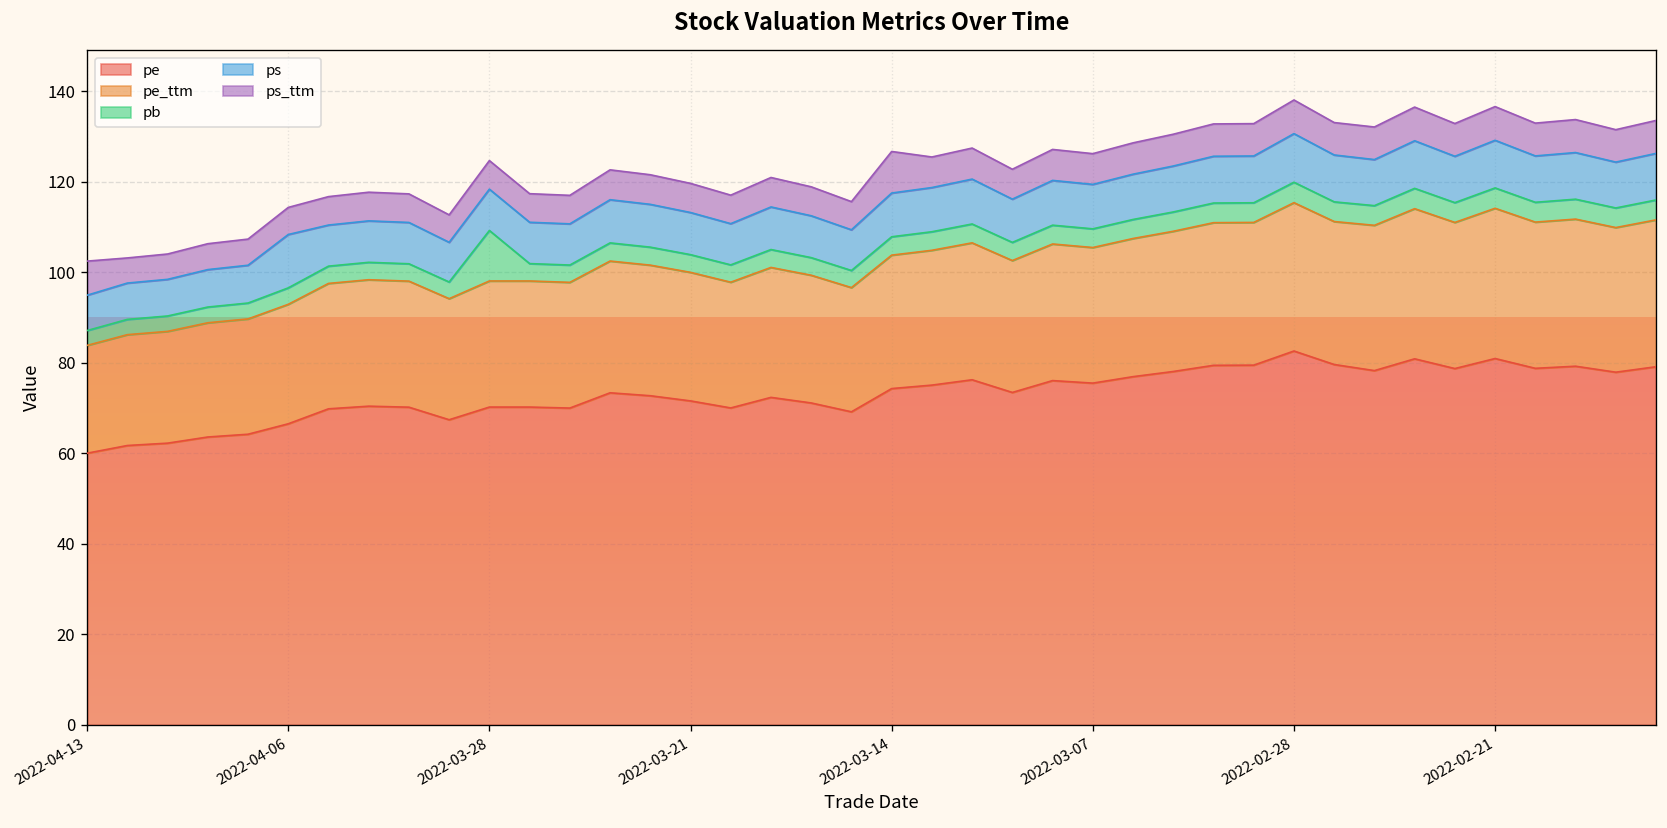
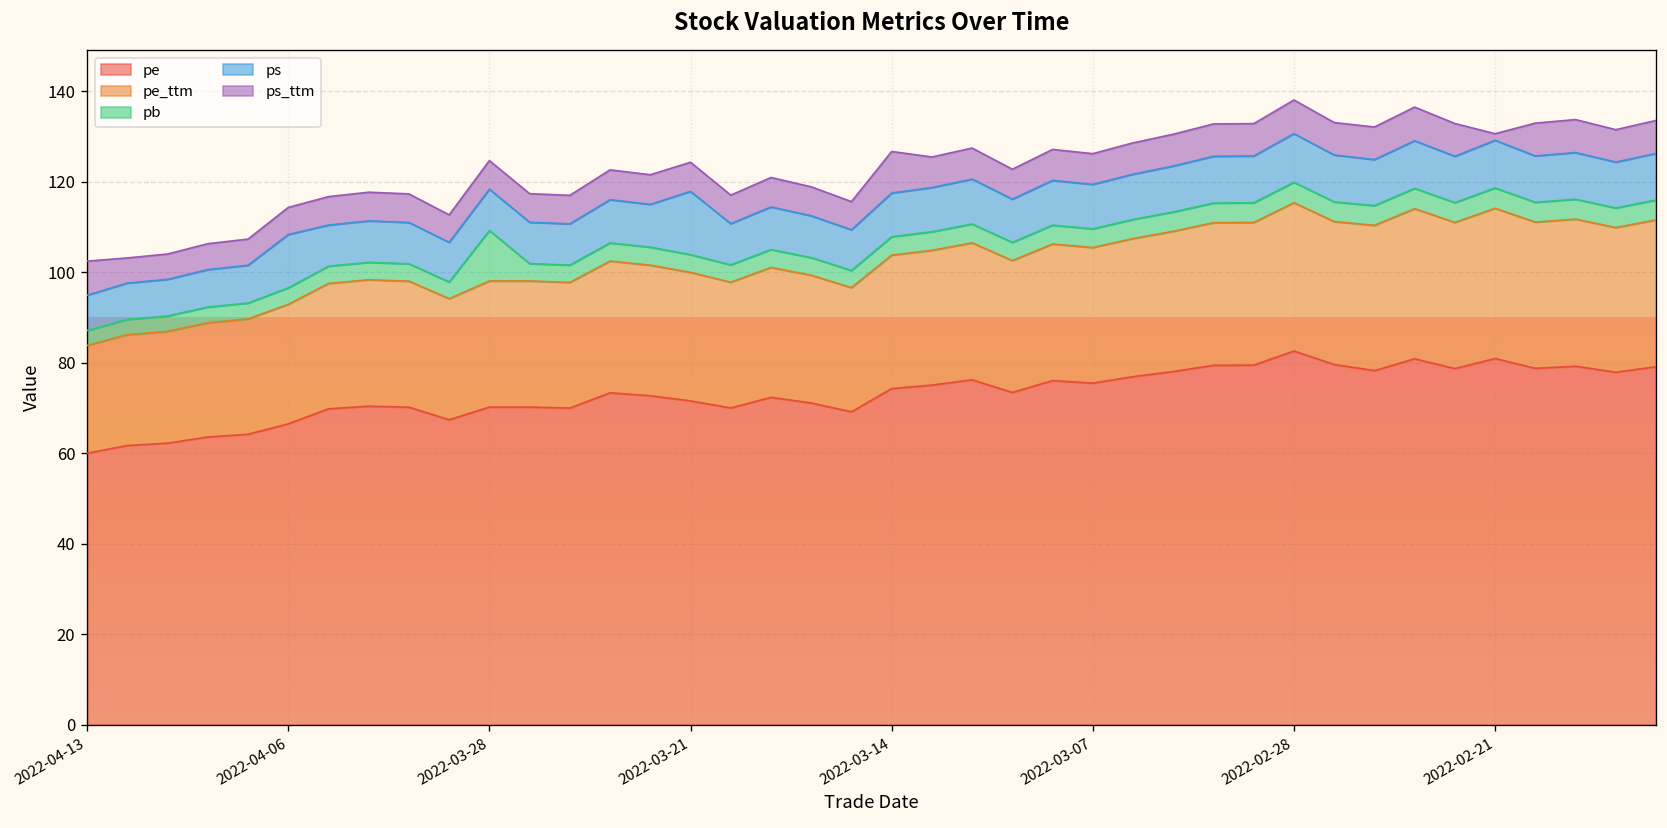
  {
    "pb": {
      "2022-04-13": 3,
      "2022-04-06": 4,
      "2022-03-28": 11,
      "2022-03-21": 4,
      "2022-03-14": 4,
      "2022-03-07": 4,
      "2022-02-28": 5,
      "2022-02-21": 4
    },
    "ps": {
      "2022-04-13": 8,
      "2022-04-06": 12,
      "2022-03-28": 9,
-     "2022-03-21": 9,
+     "2022-03-21": 14,
      "2022-03-14": 10,
      "2022-03-07": 10,
      "2022-02-28": 11,
      "2022-02-21": 11
    },
    "ps_ttm": {
      "2022-04-13": 8,
      "2022-04-06": 6,
      "2022-03-28": 6,
      "2022-03-21": 6,
      "2022-03-14": 9,
      "2022-03-07": 7,
      "2022-02-28": 7,
-     "2022-02-21": 7
+     "2022-02-21": 1
    }
  }
